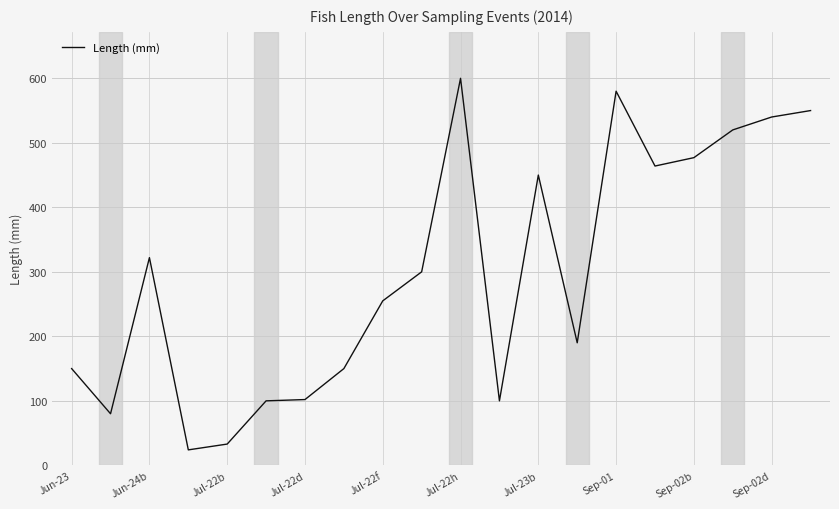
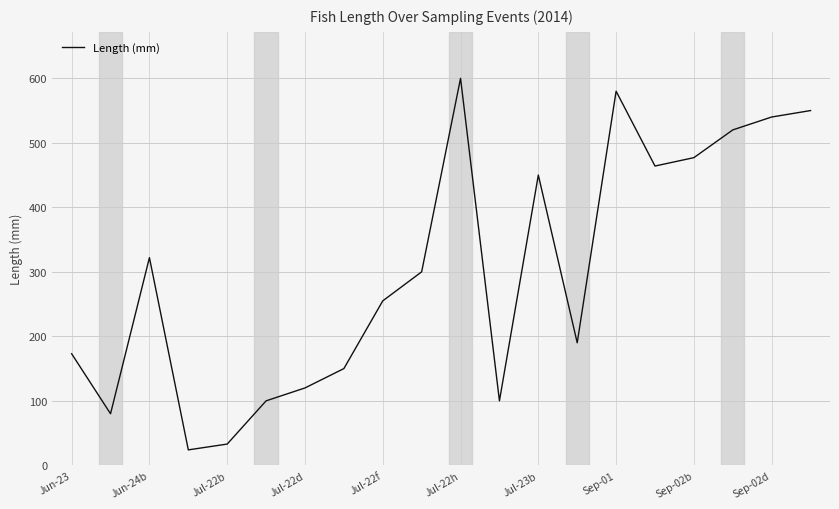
  {
-   "Jun-23": 150,
+   "Jun-23": 170,
    "Jun-24b": 320,
    "Jul-22b": 30,
-   "Jul-22d": 100,
+   "Jul-22d": 120,
    "Jul-22f": 260,
    "Jul-22h": 600,
    "Jul-23b": 450,
    "Sep-01": 580,
    "Sep-02b": 480,
    "Sep-02d": 540
  }
